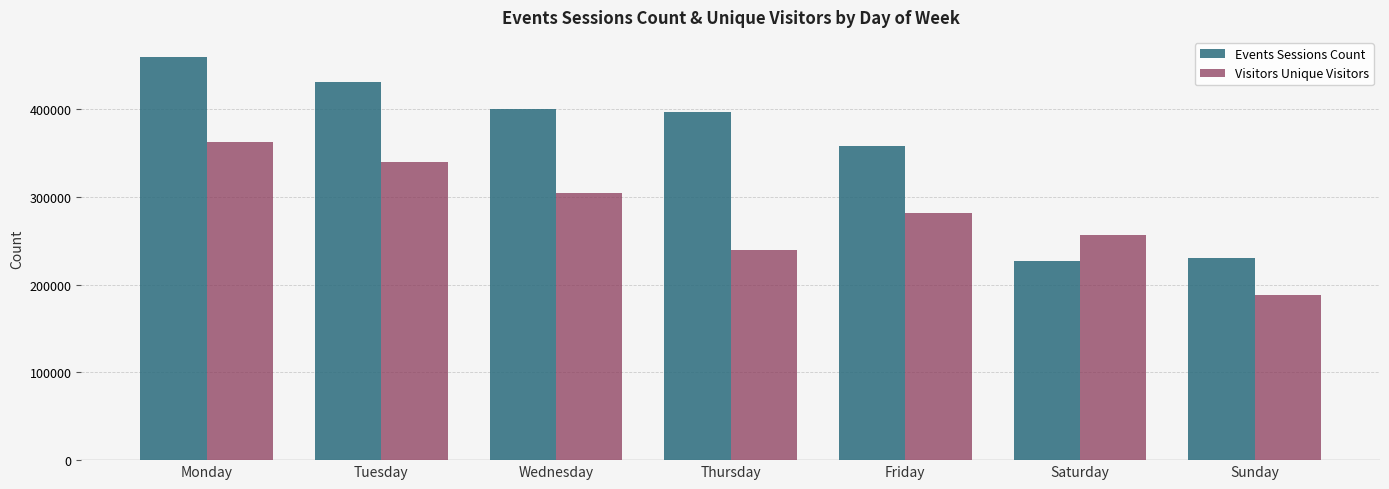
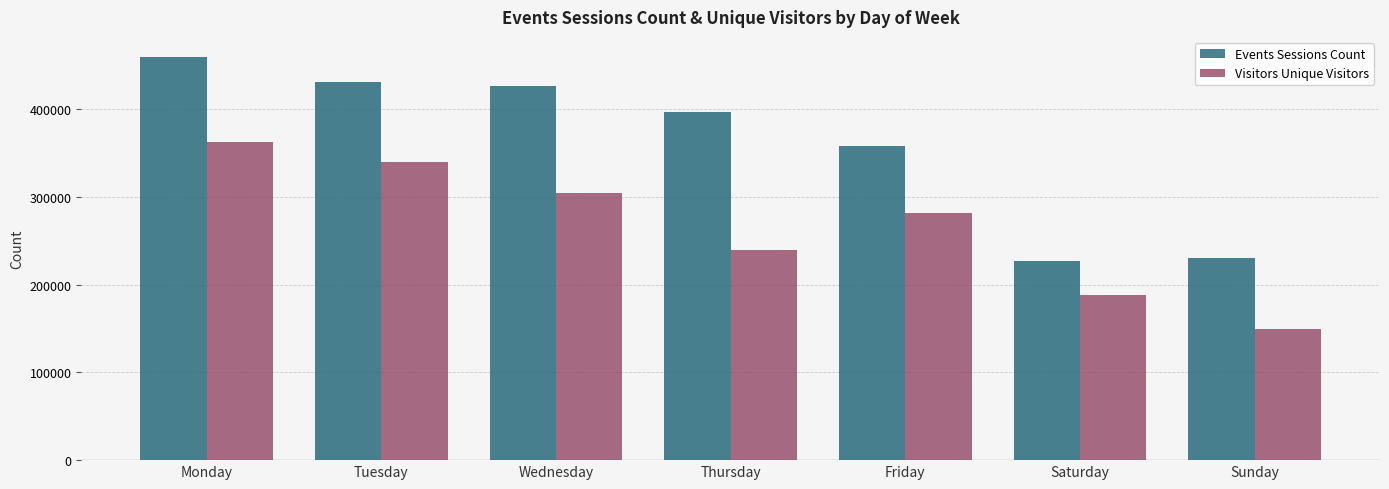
  {
    "Events Sessions Count": {
      "Monday": 460000,
      "Tuesday": 430000,
-     "Wednesday": 400000,
+     "Wednesday": 430000,
      "Thursday": 400000,
      "Friday": 360000,
      "Saturday": 230000,
      "Sunday": 230000
    },
    "Visitors Unique Visitors": {
      "Monday": 360000,
      "Tuesday": 340000,
      "Wednesday": 300000,
      "Thursday": 240000,
      "Friday": 280000,
-     "Saturday": 260000,
-     "Sunday": 190000
+     "Saturday": 190000,
+     "Sunday": 150000
    }
  }
